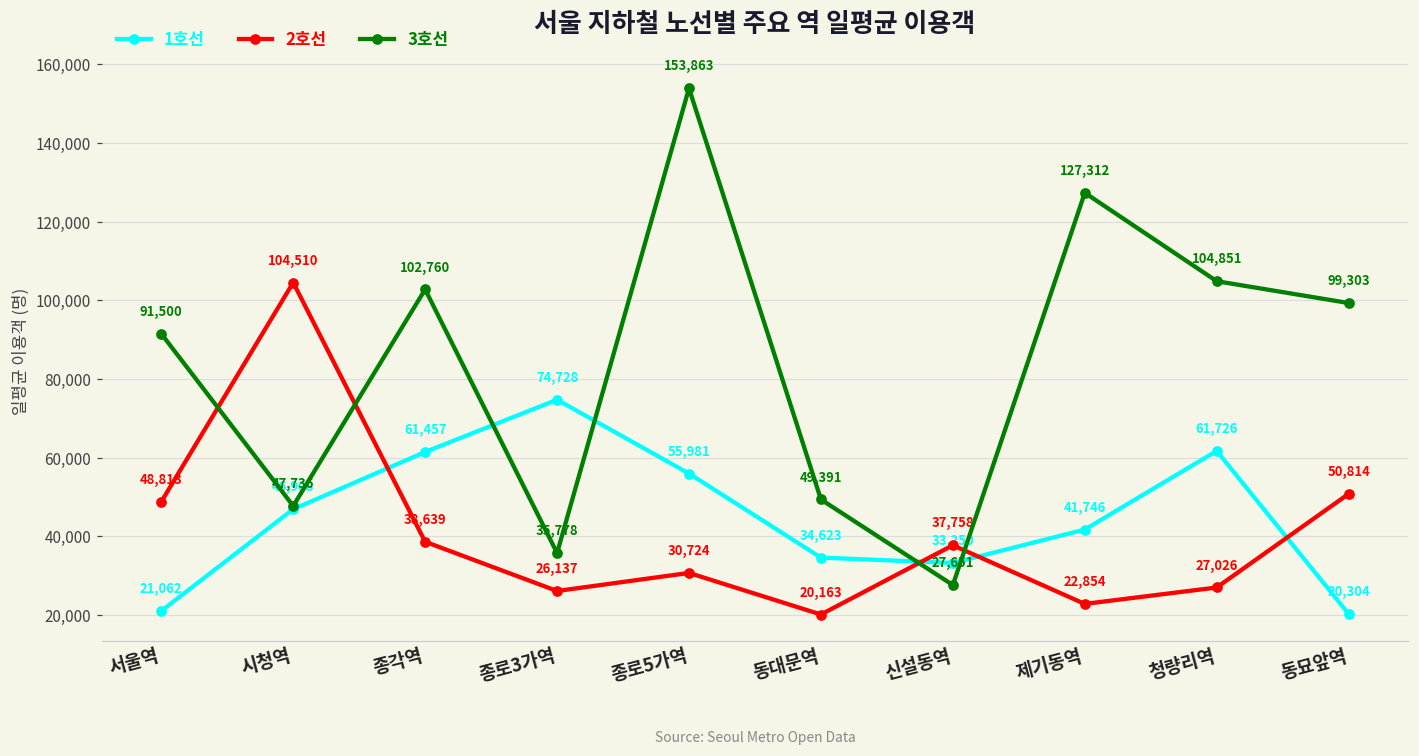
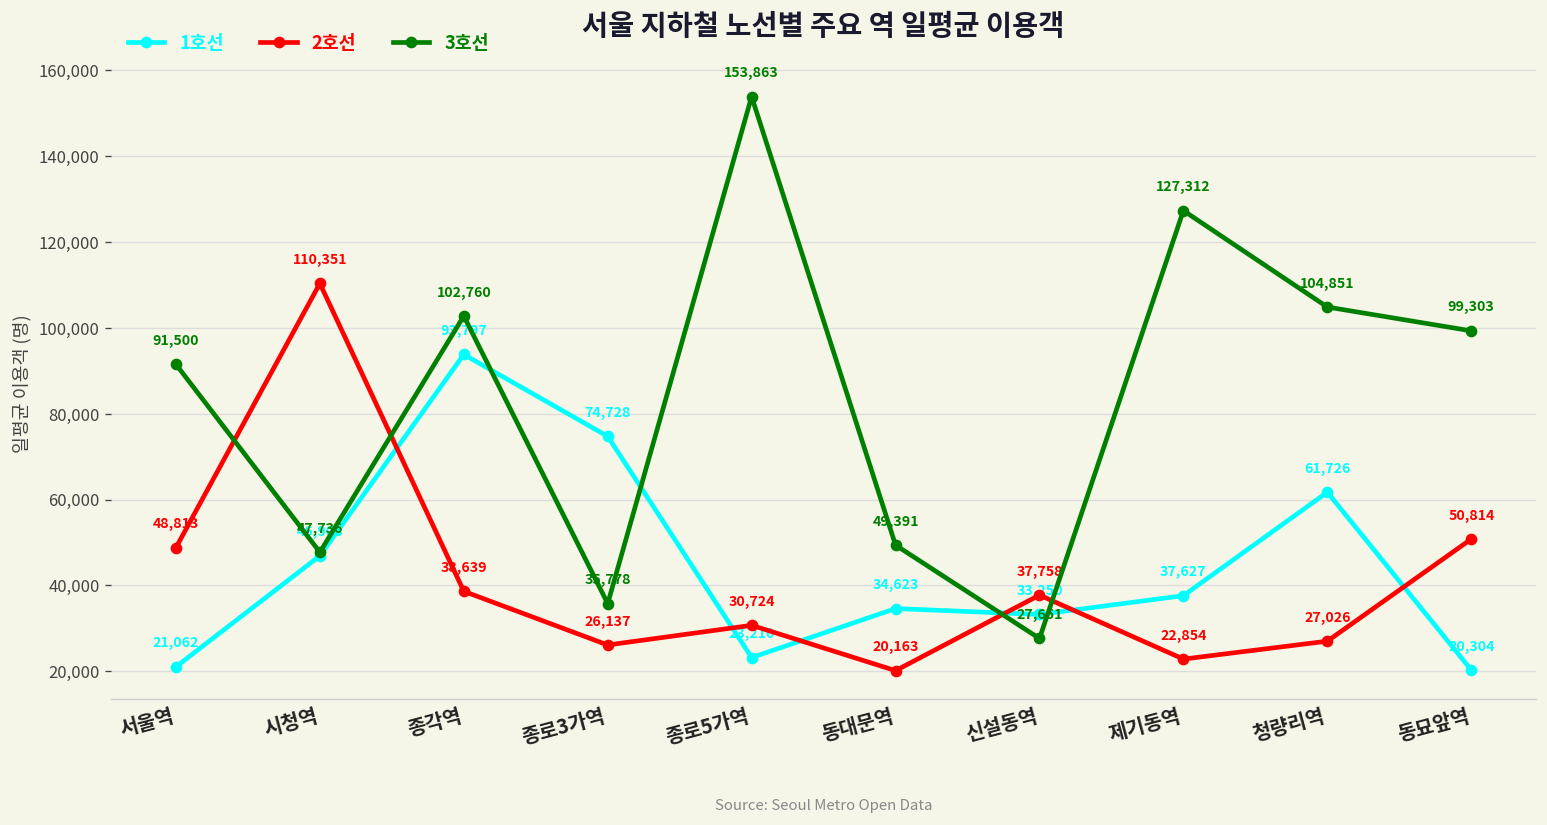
  {
    "1호선": {
      "서울역": "21,062",
-     "종각역": "61,457",
+     "종각역": "93,797",
      "종로3가역": "74,728",
-     "종로5가역": "55,981",
+     "종로5가역": "23,210",
      "동대문역": "34,623",
-     "제기동역": "41,746",
+     "제기동역": "37,627",
      "청량리역": "61,726",
      "동묘앞역": "20,304"
    },
    "2호선": {
      "서울역": "48,813",
-     "시청역": "104,510",
+     "시청역": "110,351",
      "종각역": "38,639",
      "종로3가역": "26,137",
      "종로5가역": "30,724",
      "동대문역": "20,163",
      "신설동역": "37,758",
      "제기동역": "22,854",
      "청량리역": "27,026",
      "동묘앞역": "50,814"
    },
    "3호선": {
      "서울역": "91,500",
      "종각역": "102,760",
      "종로3가역": "35,778",
      "종로5가역": "153,863",
      "동대문역": "49,391",
      "제기동역": "127,312",
      "청량리역": "104,851",
      "동묘앞역": "99,303"
    }
  }
